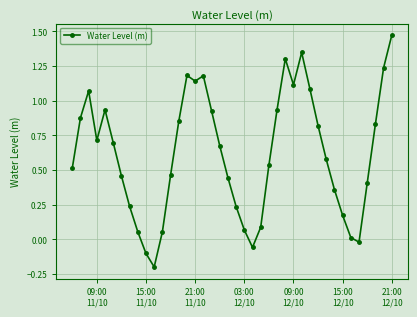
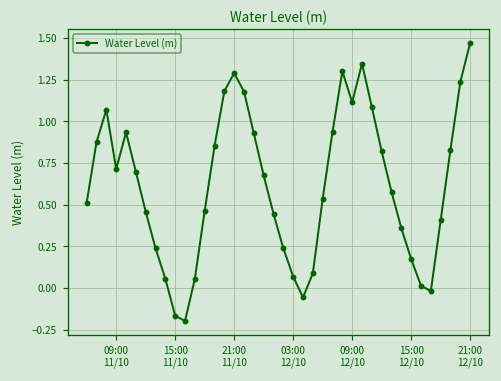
  {
    "09:00 11/10": 0.71,
-   "15:00 11/10": -0.10,
-   "21:00 11/10": 1.14,
+   "15:00 11/10": -0.17,
+   "21:00 11/10": 1.29,
    "03:00 12/10": 0.07,
    "09:00 12/10": 1.11,
    "15:00 12/10": 0.17,
    "21:00 12/10": 1.47
  }
